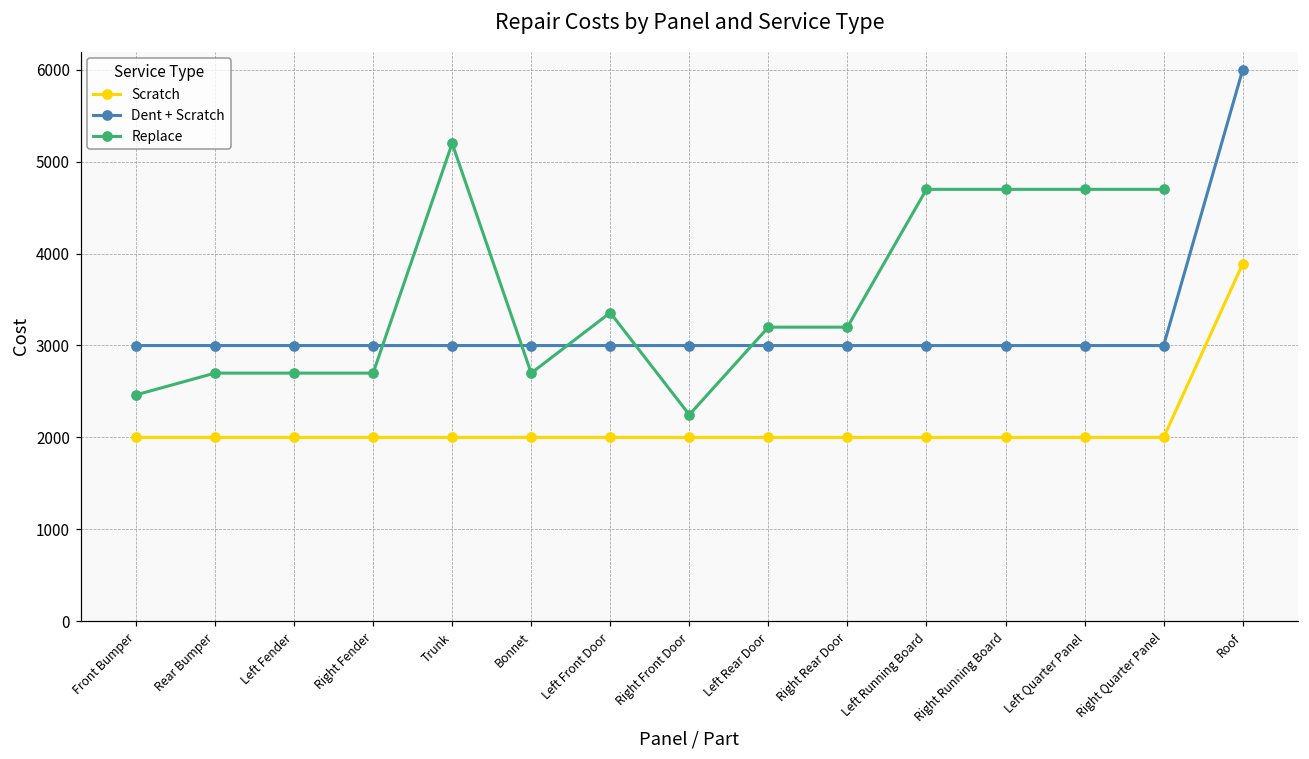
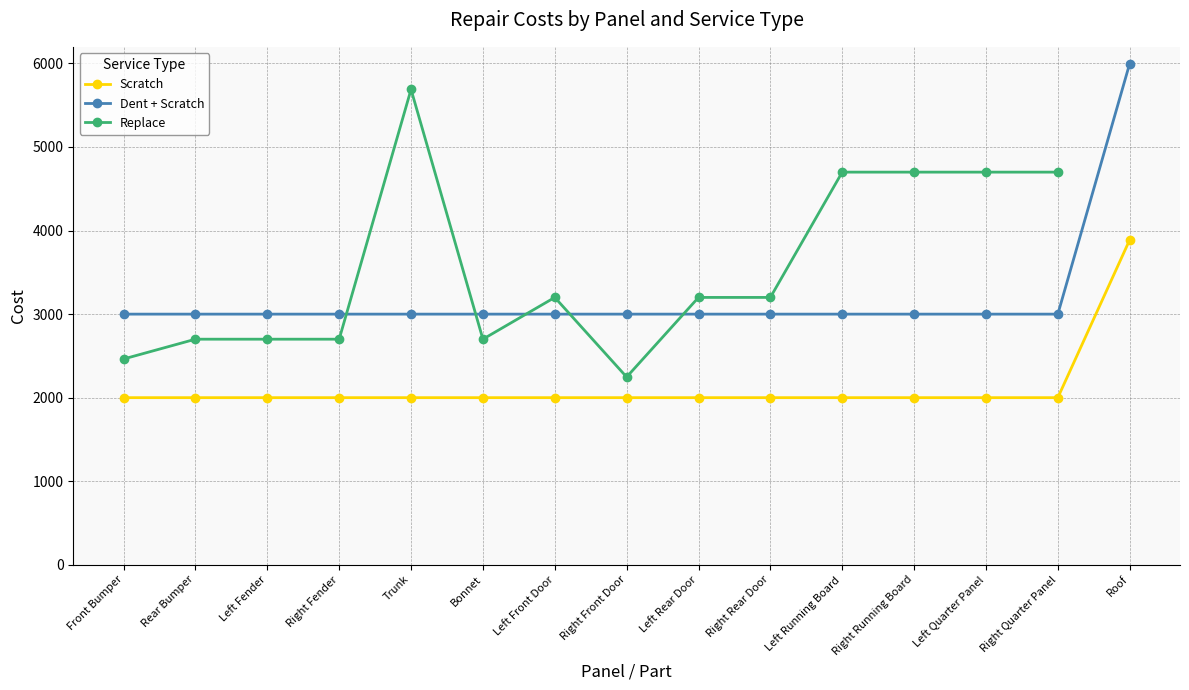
  {
    "Scratch": {
      "Front Bumper": 2000,
      "Rear Bumper": 2000,
      "Left Fender": 2000,
      "Right Fender": 2000,
      "Trunk": 2000,
      "Bonnet": 2000,
      "Left Front Door": 2000,
      "Right Front Door": 2000,
      "Left Rear Door": 2000,
      "Right Rear Door": 2000,
      "Left Running Board": 2000,
      "Right Running Board": 2000,
      "Left Quarter Panel": 2000,
      "Right Quarter Panel": 2000,
      "Roof": 3900
    },
    "Dent + Scratch": {
      "Front Bumper": 3000,
      "Rear Bumper": 3000,
      "Left Fender": 3000,
      "Right Fender": 3000,
      "Trunk": 3000,
      "Bonnet": 3000,
      "Left Front Door": 3000,
      "Right Front Door": 3000,
      "Left Rear Door": 3000,
      "Right Rear Door": 3000,
      "Left Running Board": 3000,
      "Right Running Board": 3000,
      "Left Quarter Panel": 3000,
      "Right Quarter Panel": 3000,
      "Roof": 6000
    },
    "Replace": {
      "Front Bumper": 2500,
      "Rear Bumper": 2700,
      "Left Fender": 2700,
      "Right Fender": 2700,
-     "Trunk": 5200,
+     "Trunk": 5700,
      "Bonnet": 2700,
-     "Left Front Door": 3400,
+     "Left Front Door": 3200,
      "Right Front Door": 2200,
      "Left Rear Door": 3200,
      "Right Rear Door": 3200,
      "Left Running Board": 4700,
      "Right Running Board": 4700,
      "Left Quarter Panel": 4700,
      "Right Quarter Panel": 4700
    }
  }
